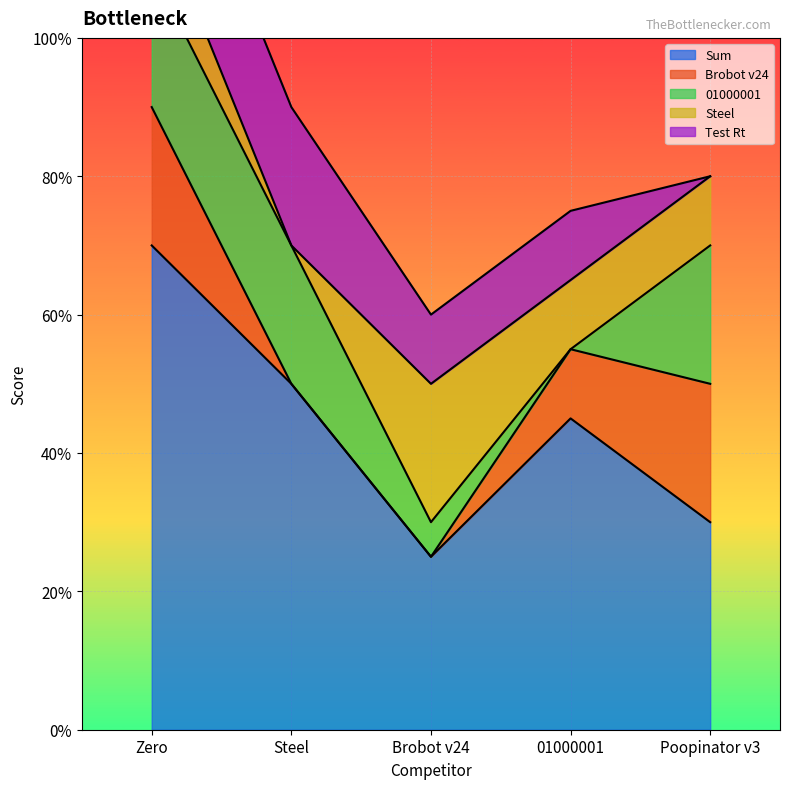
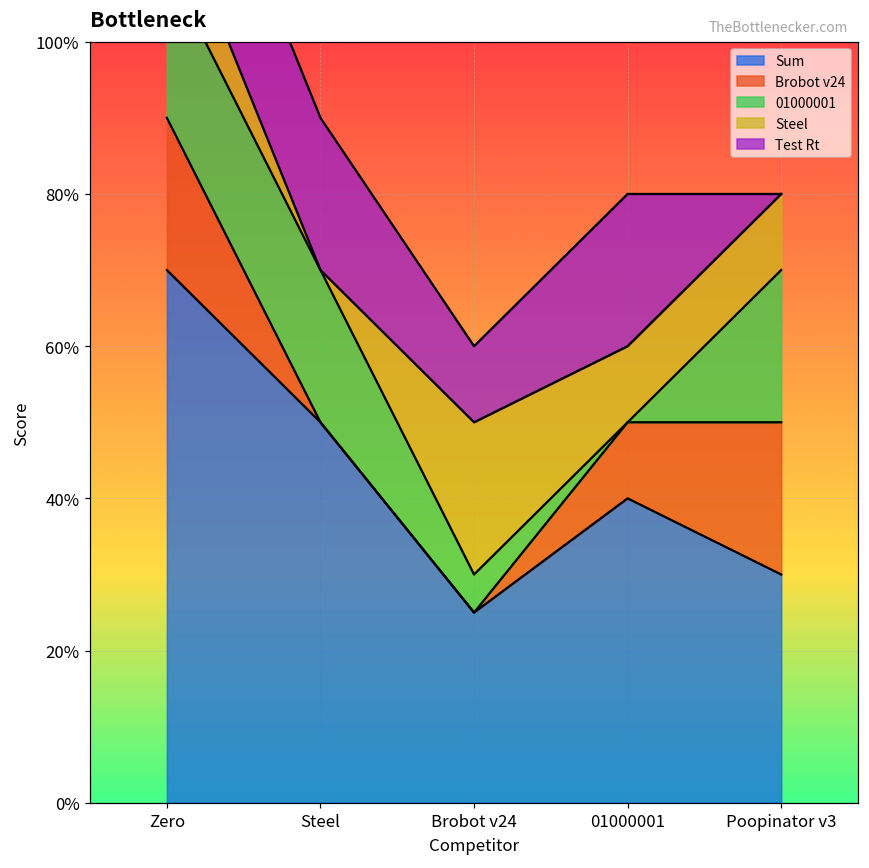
  {
    "Sum": {
      "Zero": "70%",
-     "01000001": "45%",
+     "01000001": "40%",
      "Poopinator v3": "30%"
    },
    "Brobot v24": {
      "Zero": "20%",
      "Poopinator v3": "20%"
    },
    "01000001": {
      "Brobot v24": "5%",
      "Poopinator v3": "20%"
    },
    "Steel": {
      "Brobot v24": "20%",
      "01000001": "10%"
    },
    "Test Rt": {
      "Steel": "20%",
      "Brobot v24": "10%",
-     "01000001": "10%"
+     "01000001": "20%"
    }
  }
